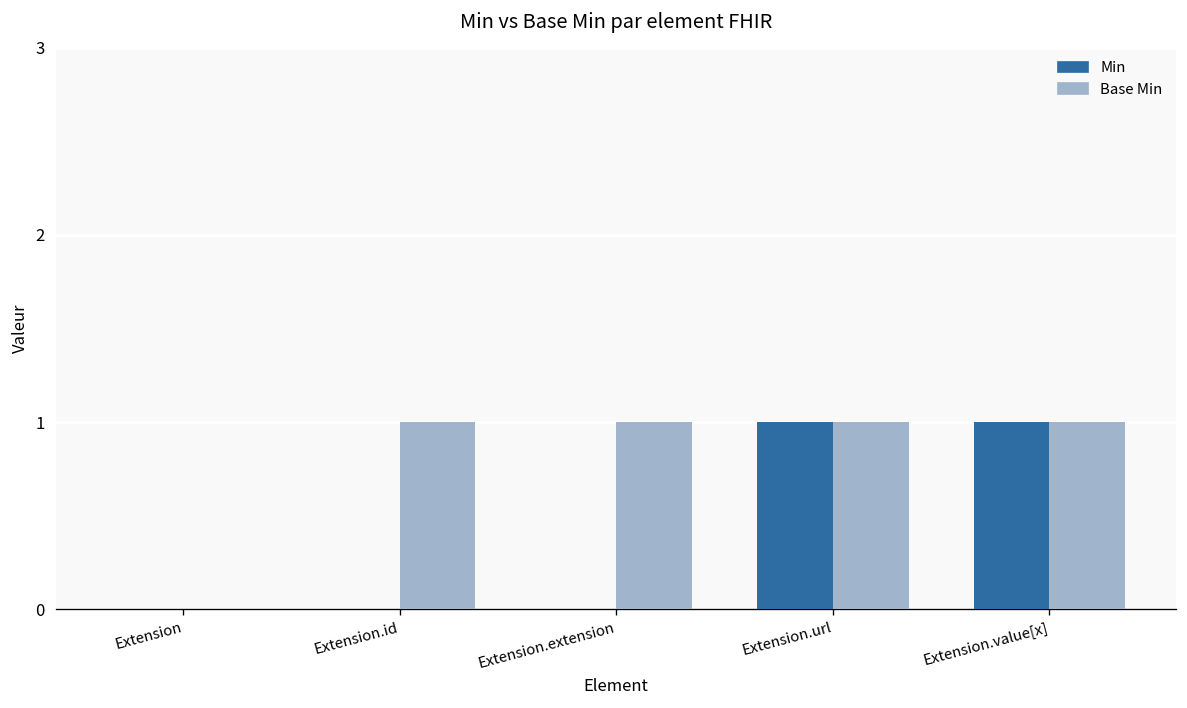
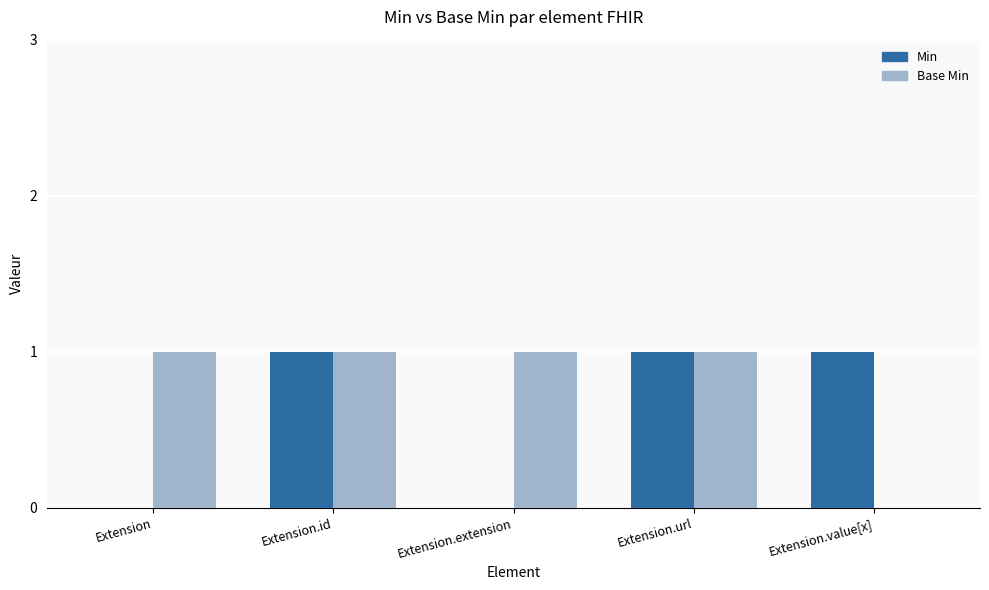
  {
    "Min": {
      "Extension": 0,
-     "Extension.id": 0,
+     "Extension.id": 1,
      "Extension.extension": 0,
      "Extension.url": 1,
      "Extension.value[x]": 1
    },
    "Base Min": {
-     "Extension": 0,
+     "Extension": 1,
      "Extension.id": 1,
      "Extension.extension": 1,
      "Extension.url": 1,
-     "Extension.value[x]": 1
+     "Extension.value[x]": 0
    }
  }
